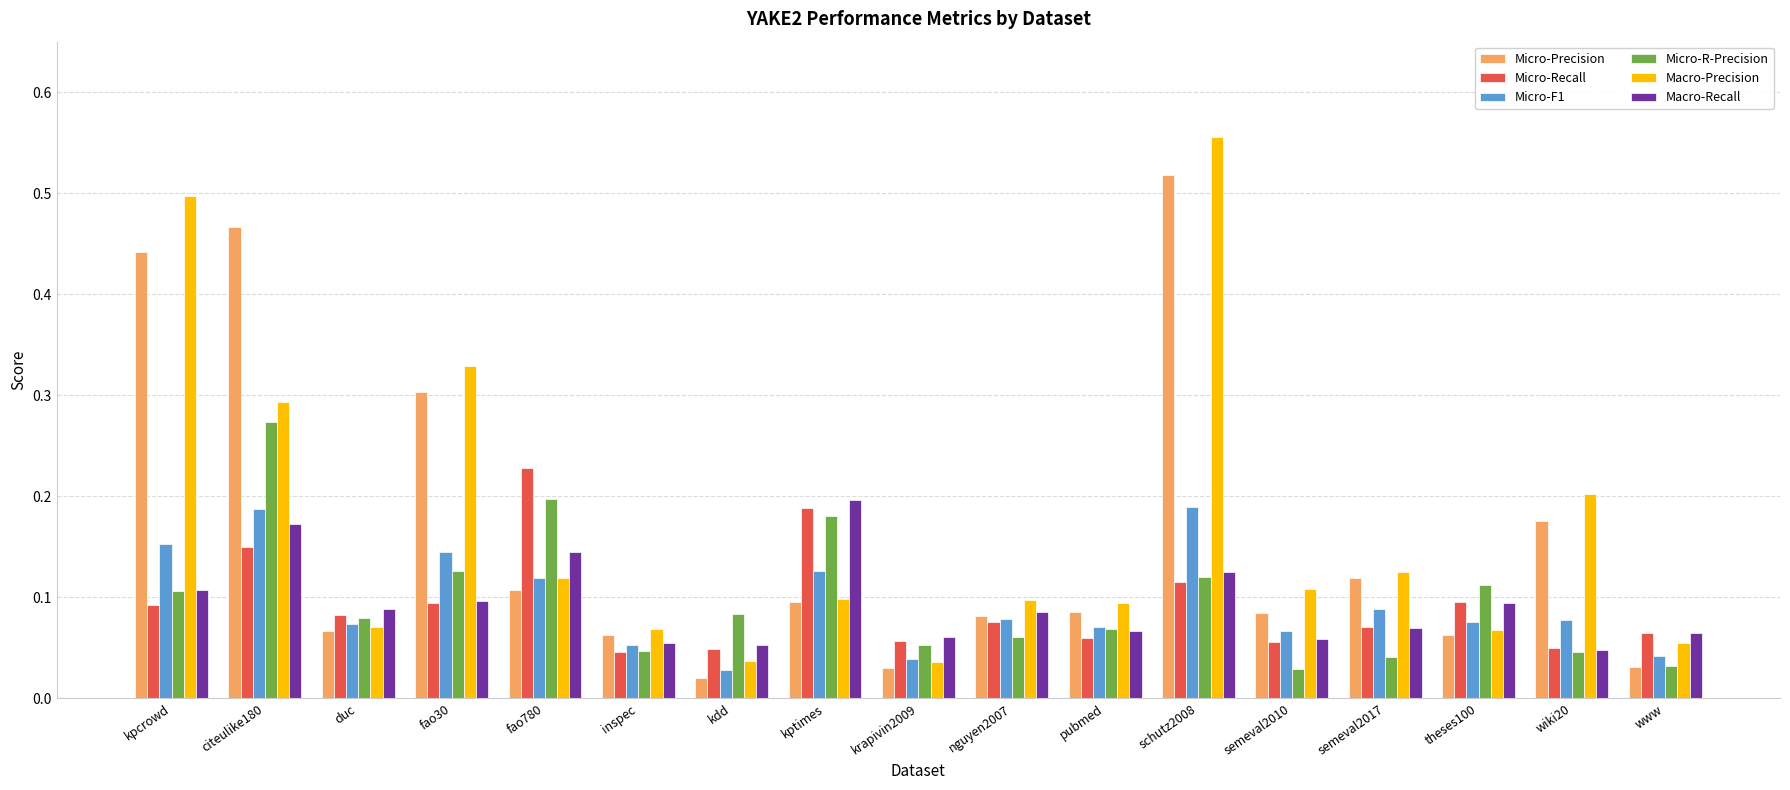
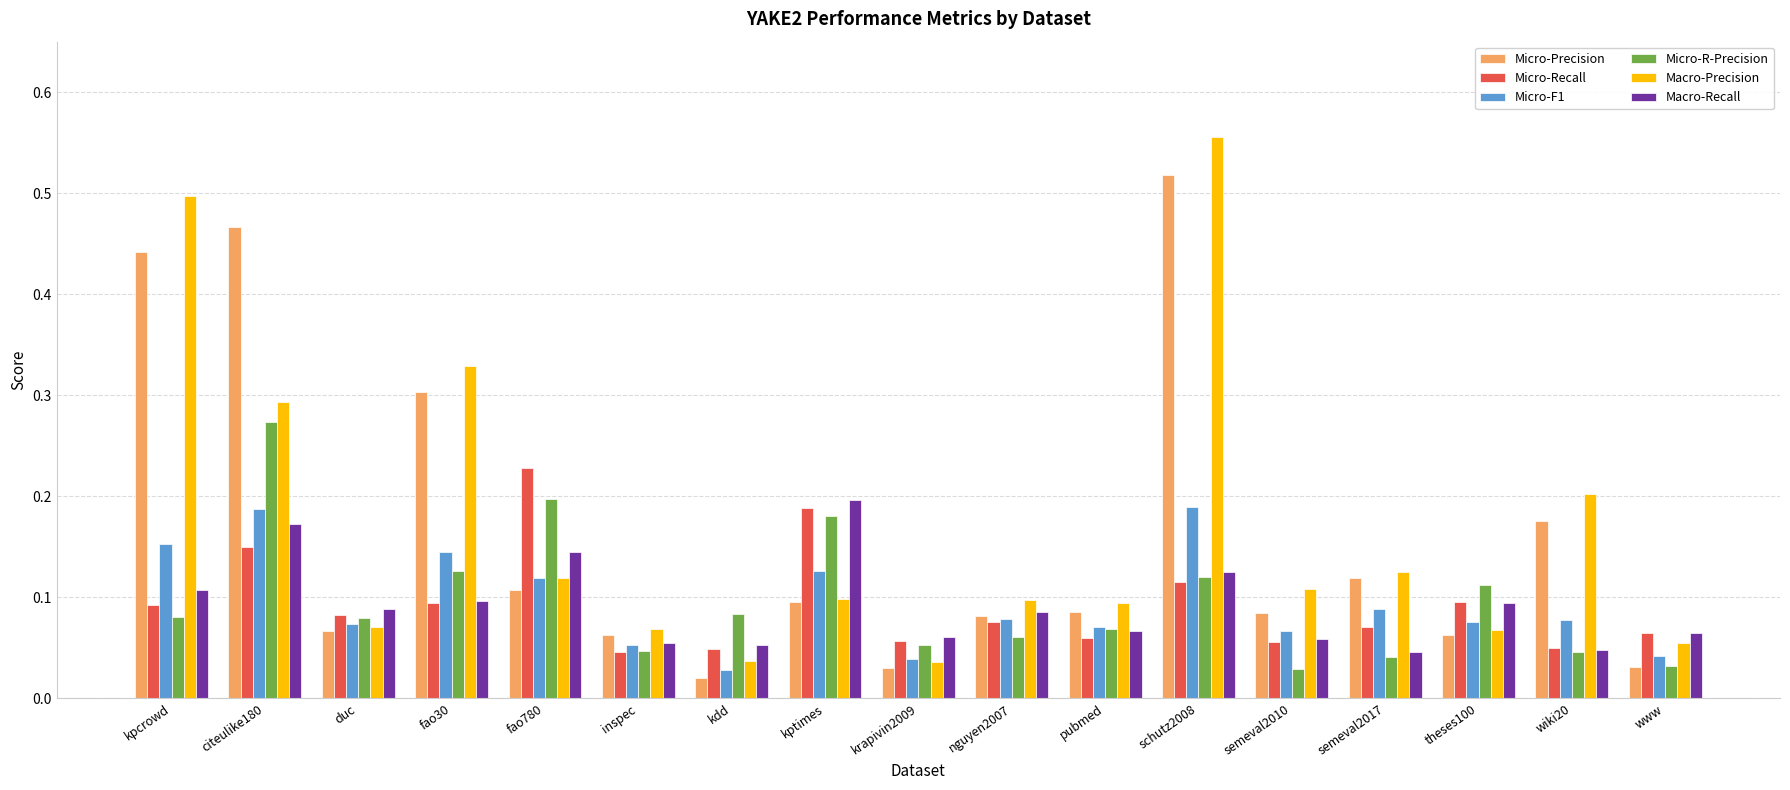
  {
    "Micro-Precision": {
      "kpcrowd": 0.442,
      "citeulike180": 0.467,
      "duc": 0.067,
      "fao30": 0.303,
      "fao780": 0.107,
      "inspec": 0.063,
      "kdd": 0.020,
      "kptimes": 0.095,
      "krapivin2009": 0.030,
      "nguyen2007": 0.081,
      "pubmed": 0.085,
      "schutz2008": 0.518,
      "semeval2010": 0.085,
      "semeval2017": 0.119,
      "theses100": 0.063,
      "wiki20": 0.175,
      "www": 0.031
    },
    "Micro-Recall": {
      "kpcrowd": 0.092,
      "citeulike180": 0.150,
      "duc": 0.083,
      "fao30": 0.095,
      "fao780": 0.228,
      "inspec": 0.046,
      "kdd": 0.049,
      "kptimes": 0.189,
      "krapivin2009": 0.056,
      "nguyen2007": 0.076,
      "pubmed": 0.060,
      "schutz2008": 0.116,
      "semeval2010": 0.055,
      "semeval2017": 0.070,
      "theses100": 0.095,
      "wiki20": 0.050,
      "www": 0.064
    },
    "Micro-F1": {
      "kpcrowd": 0.152,
      "citeulike180": 0.187,
      "duc": 0.074,
      "fao30": 0.144,
      "fao780": 0.119,
      "inspec": 0.053,
      "kdd": 0.028,
      "kptimes": 0.126,
      "krapivin2009": 0.039,
      "nguyen2007": 0.078,
      "pubmed": 0.070,
      "schutz2008": 0.189,
      "semeval2010": 0.067,
      "semeval2017": 0.089,
      "theses100": 0.076,
      "wiki20": 0.078,
      "www": 0.042
    },
    "Micro-R-Precision": {
-     "kpcrowd": 0.107,
+     "kpcrowd": 0.080,
      "citeulike180": 0.273,
      "duc": 0.080,
      "fao30": 0.126,
      "fao780": 0.197,
      "inspec": 0.047,
      "kdd": 0.083,
      "kptimes": 0.181,
      "krapivin2009": 0.053,
      "nguyen2007": 0.061,
      "pubmed": 0.069,
      "schutz2008": 0.120,
      "semeval2010": 0.029,
      "semeval2017": 0.041,
      "theses100": 0.112,
      "wiki20": 0.046,
      "www": 0.032
    },
    "Macro-Precision": {
      "kpcrowd": 0.497,
      "citeulike180": 0.293,
      "duc": 0.071,
      "fao30": 0.329,
      "fao780": 0.120,
      "inspec": 0.068,
      "kdd": 0.037,
      "kptimes": 0.098,
      "krapivin2009": 0.036,
      "nguyen2007": 0.097,
      "pubmed": 0.094,
      "schutz2008": 0.556,
      "semeval2010": 0.108,
      "semeval2017": 0.125,
      "theses100": 0.068,
      "wiki20": 0.202,
      "www": 0.055
    },
    "Macro-Recall": {
      "kpcrowd": 0.107,
      "citeulike180": 0.172,
      "duc": 0.088,
      "fao30": 0.097,
      "fao780": 0.145,
      "inspec": 0.055,
      "kdd": 0.053,
      "kptimes": 0.196,
      "krapivin2009": 0.060,
      "nguyen2007": 0.085,
      "pubmed": 0.066,
      "schutz2008": 0.125,
      "semeval2010": 0.059,
-     "semeval2017": 0.070,
+     "semeval2017": 0.046,
      "theses100": 0.094,
      "wiki20": 0.048,
      "www": 0.064
    }
  }
